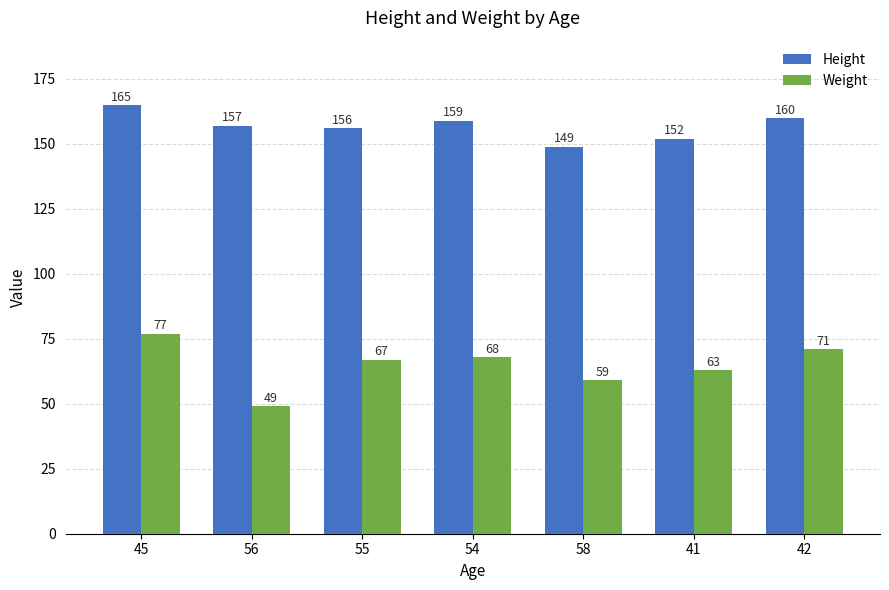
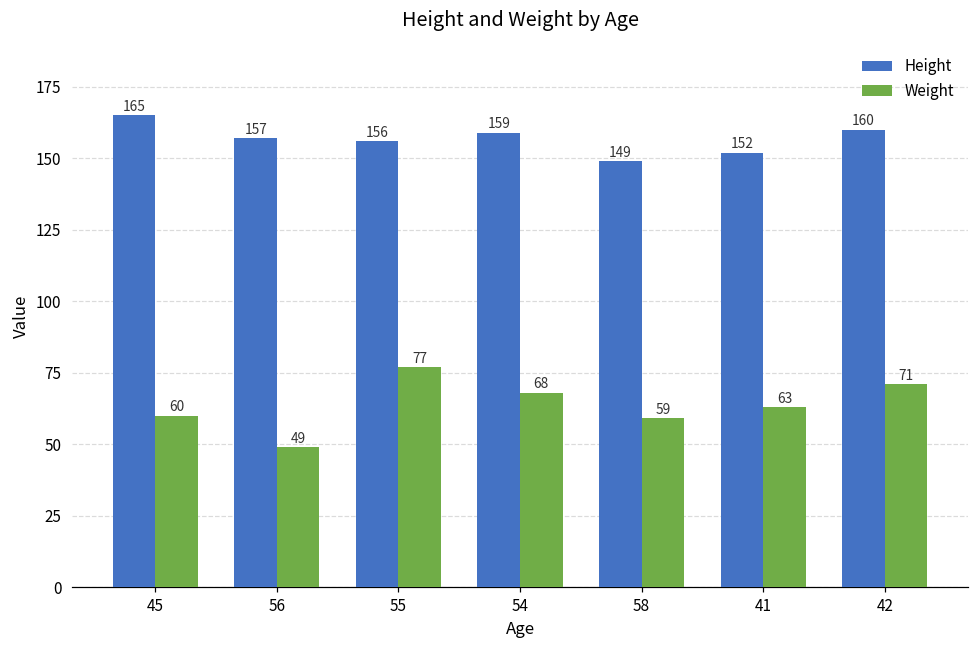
  {
    "Height": {
      "45": 165,
      "56": 157,
      "55": 156,
      "54": 159,
      "58": 149,
      "41": 152,
      "42": 160
    },
    "Weight": {
-     "45": 77,
+     "45": 60,
      "56": 49,
-     "55": 67,
+     "55": 77,
      "54": 68,
      "58": 59,
      "41": 63,
      "42": 71
    }
  }
